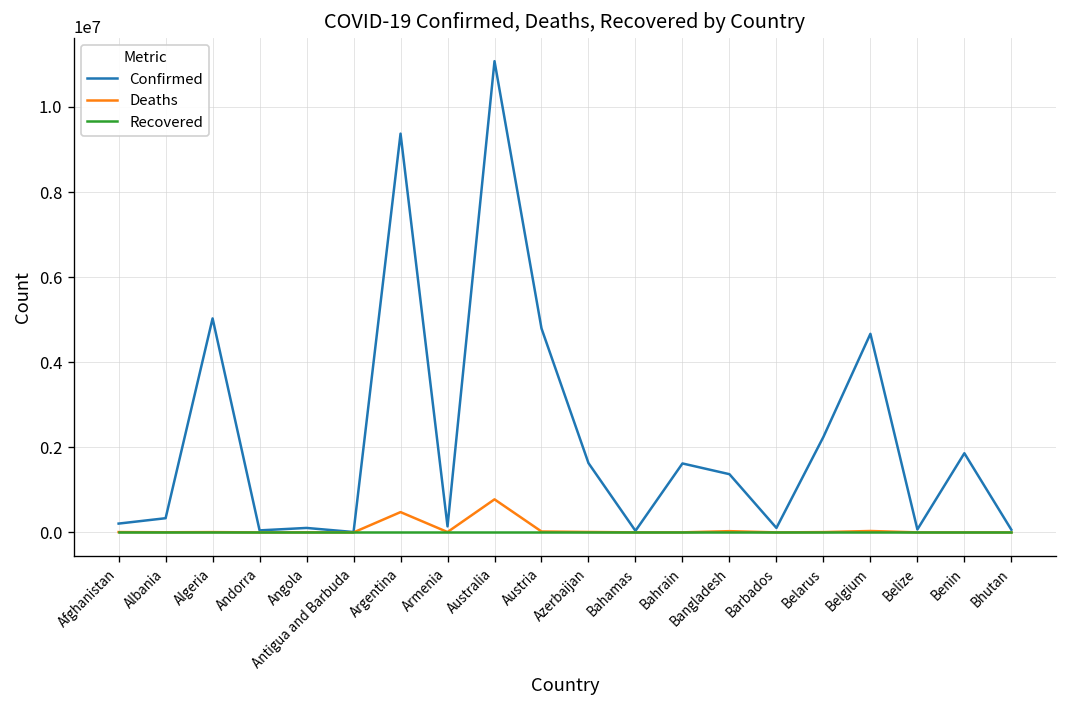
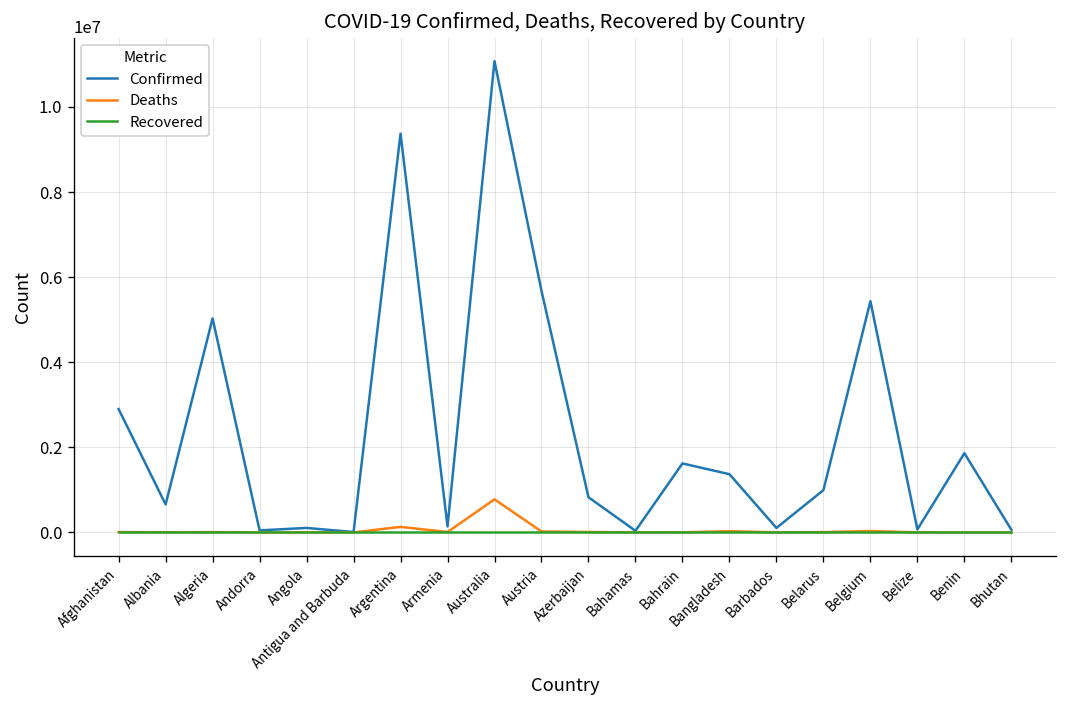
  {
    "Confirmed": {
-     "Afghanistan": 200000,
-     "Albania": 300000,
+     "Afghanistan": 2900000,
+     "Albania": 700000,
      "Algeria": 5000000,
      "Angola": 100000,
      "Argentina": 9400000,
      "Armenia": 100000,
      "Australia": 11100000,
-     "Austria": 4800000,
-     "Azerbaijan": 1600000,
+     "Austria": 5700000,
+     "Azerbaijan": 800000,
      "Bahrain": 1600000,
      "Bangladesh": 1400000,
      "Barbados": 100000,
-     "Belarus": 2200000,
-     "Belgium": 4700000,
+     "Belarus": 1000000,
+     "Belgium": 5400000,
      "Benin": 1900000
    },
    "Deaths": {
-     "Argentina": 500000,
+     "Argentina": 100000,
      "Australia": 800000
    },
    "Recovered": {
      "Argentina": 0,
      "Australia": 0
    }
  }
